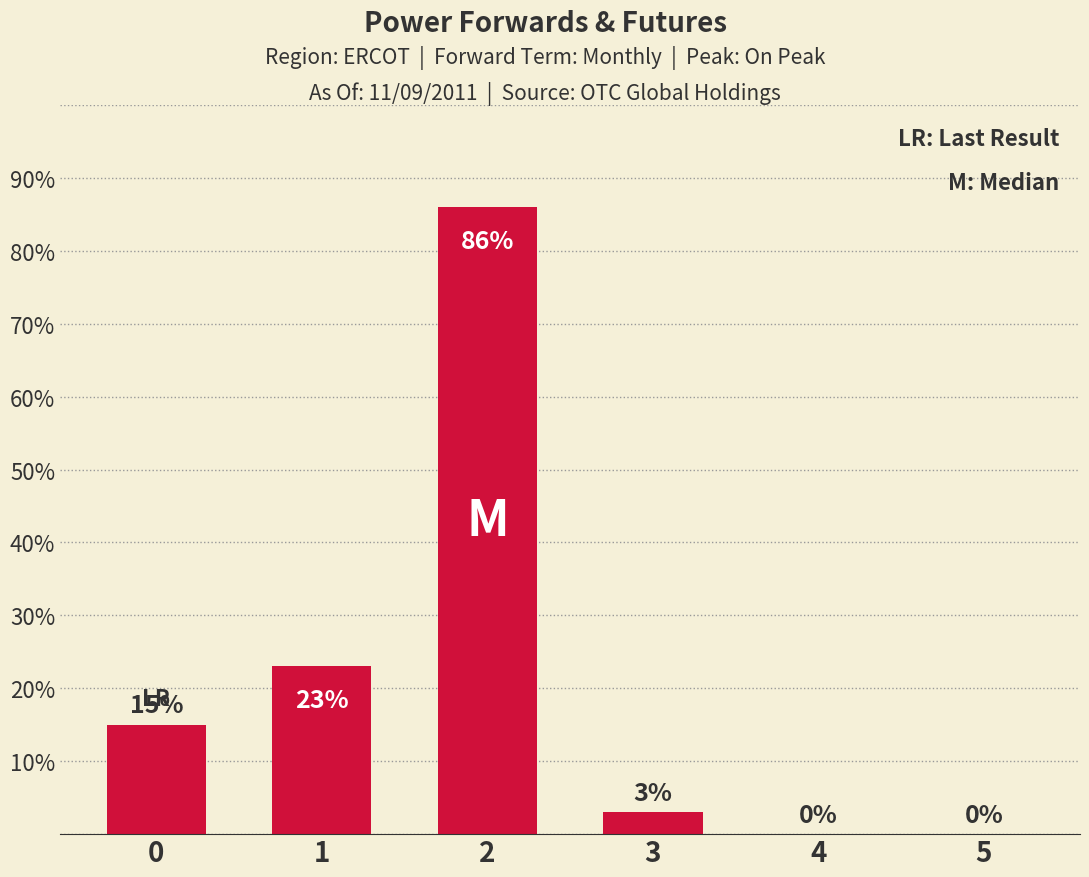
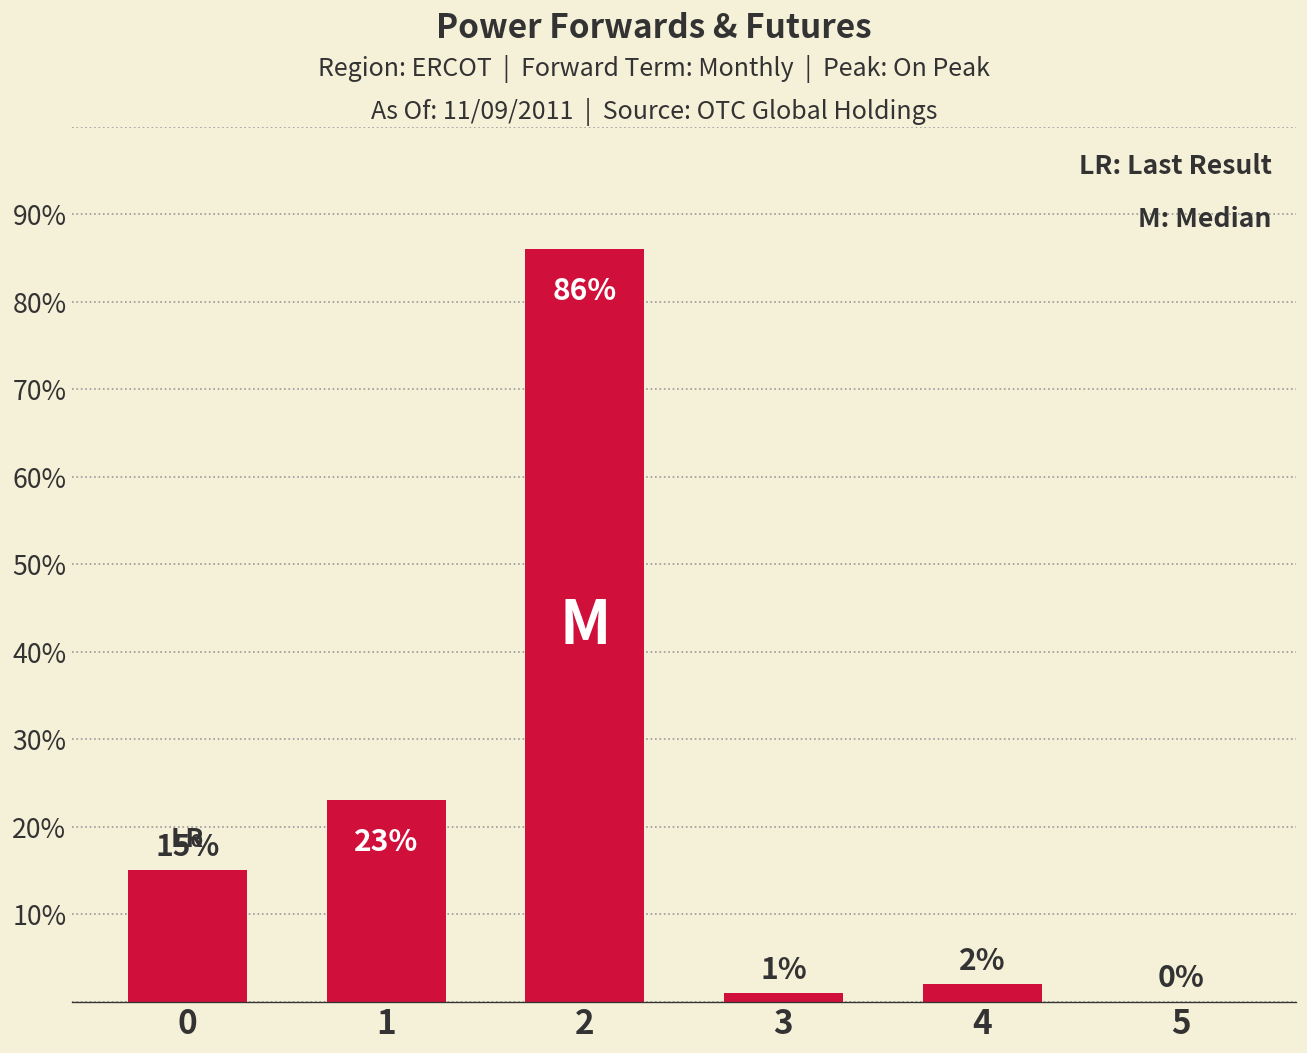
  {
    "1": "23%",
    "2": "86%",
-   "3": "3%",
-   "4": "0%",
+   "3": "1%",
+   "4": "2%",
    "5": "0%"
  }
